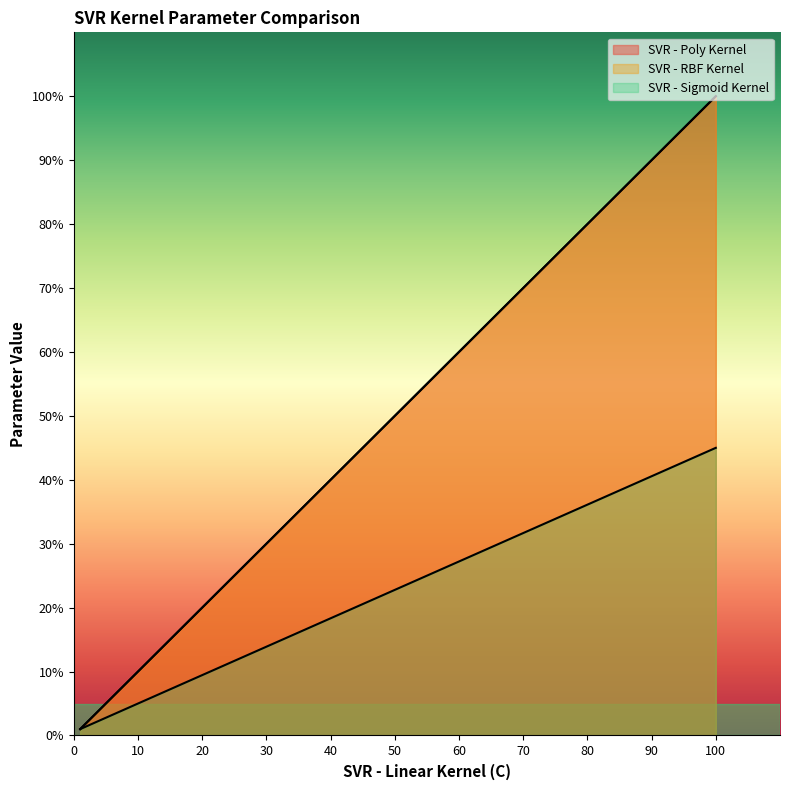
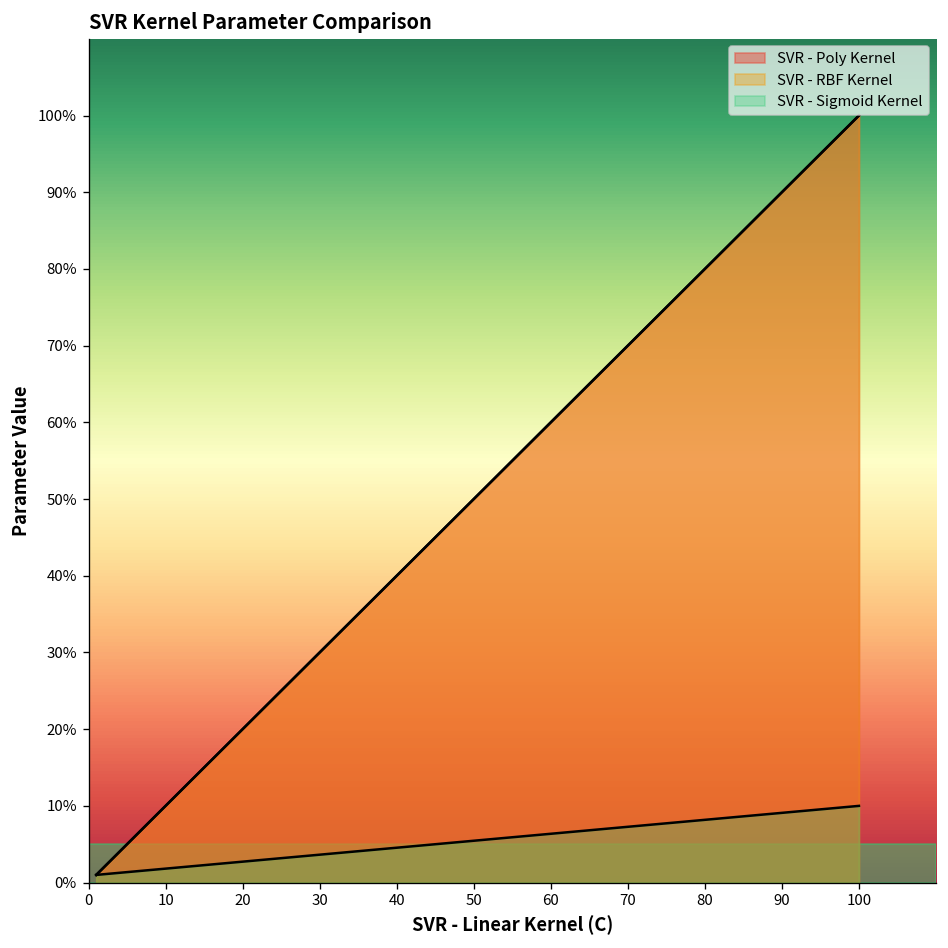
  {
    "SVR - Sigmoid Kernel": {
-     "100": "45%"
+     "100": "10%"
    }
  }
